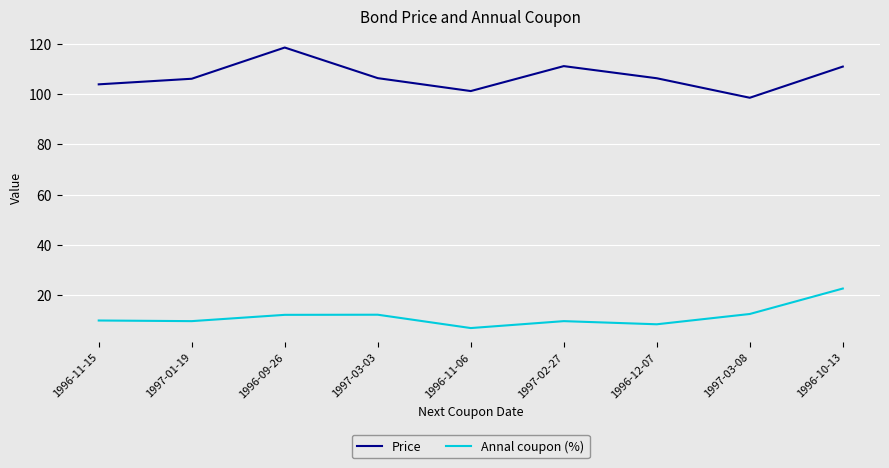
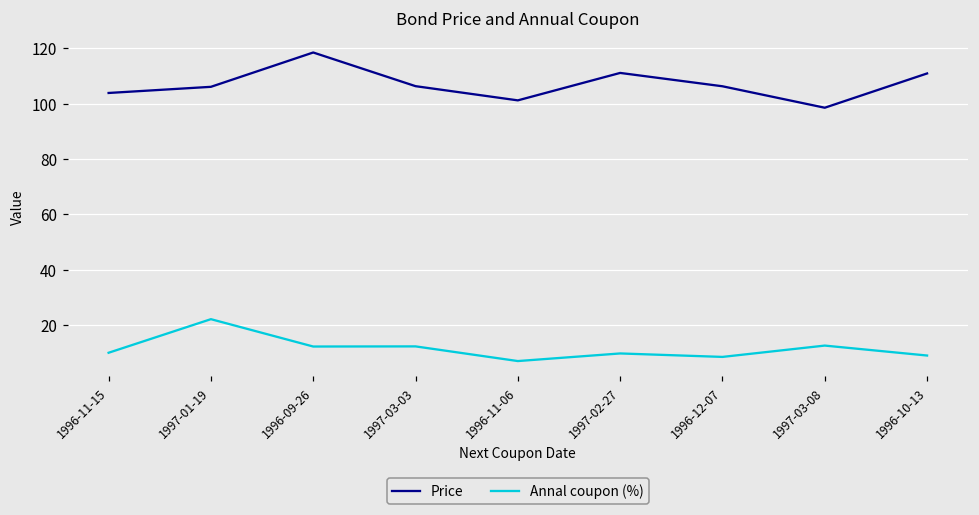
  {
    "Price": {
      "1996-11-15": 104,
      "1997-01-19": 106,
      "1996-09-26": 118,
      "1997-03-03": 106,
      "1996-11-06": 101,
      "1997-02-27": 111,
      "1996-12-07": 106,
      "1997-03-08": 98,
      "1996-10-13": 111
    },
    "Annal coupon (%)": {
      "1996-11-15": 10,
-     "1997-01-19": 10,
+     "1997-01-19": 22,
      "1996-09-26": 12,
      "1997-03-03": 12,
      "1996-11-06": 7,
      "1997-02-27": 10,
      "1996-12-07": 9,
      "1997-03-08": 13,
-     "1996-10-13": 23
+     "1996-10-13": 9
    }
  }
